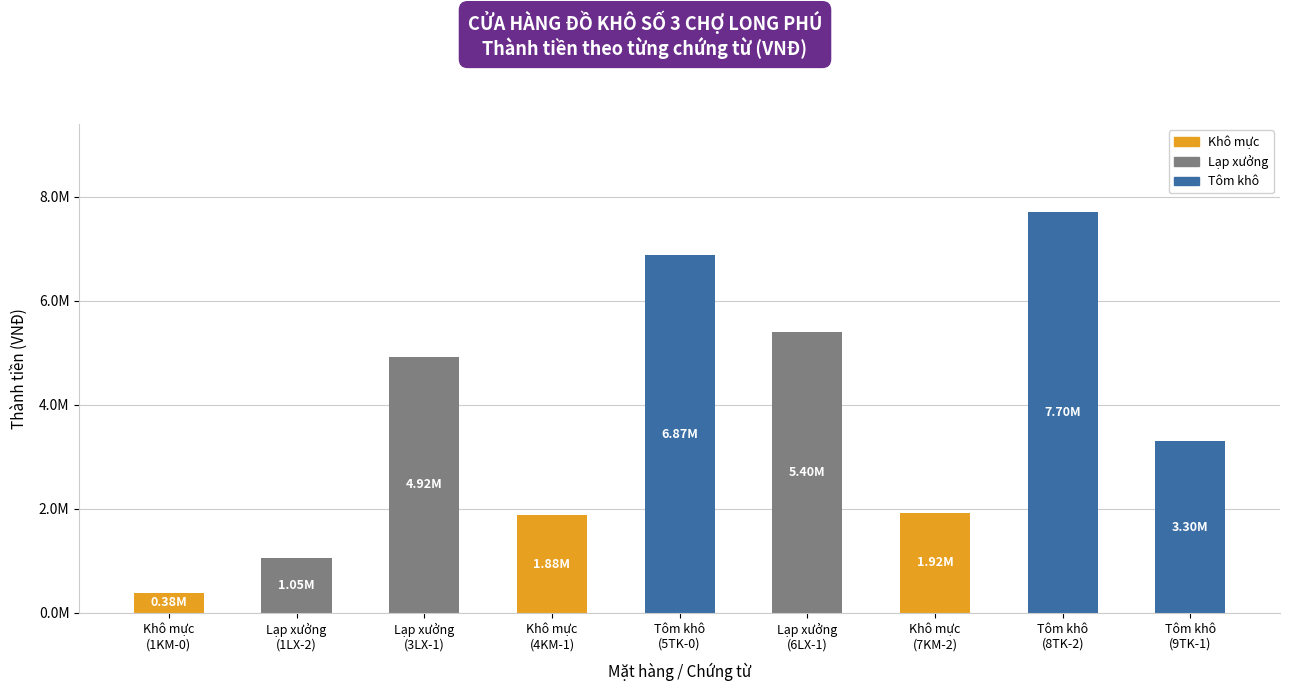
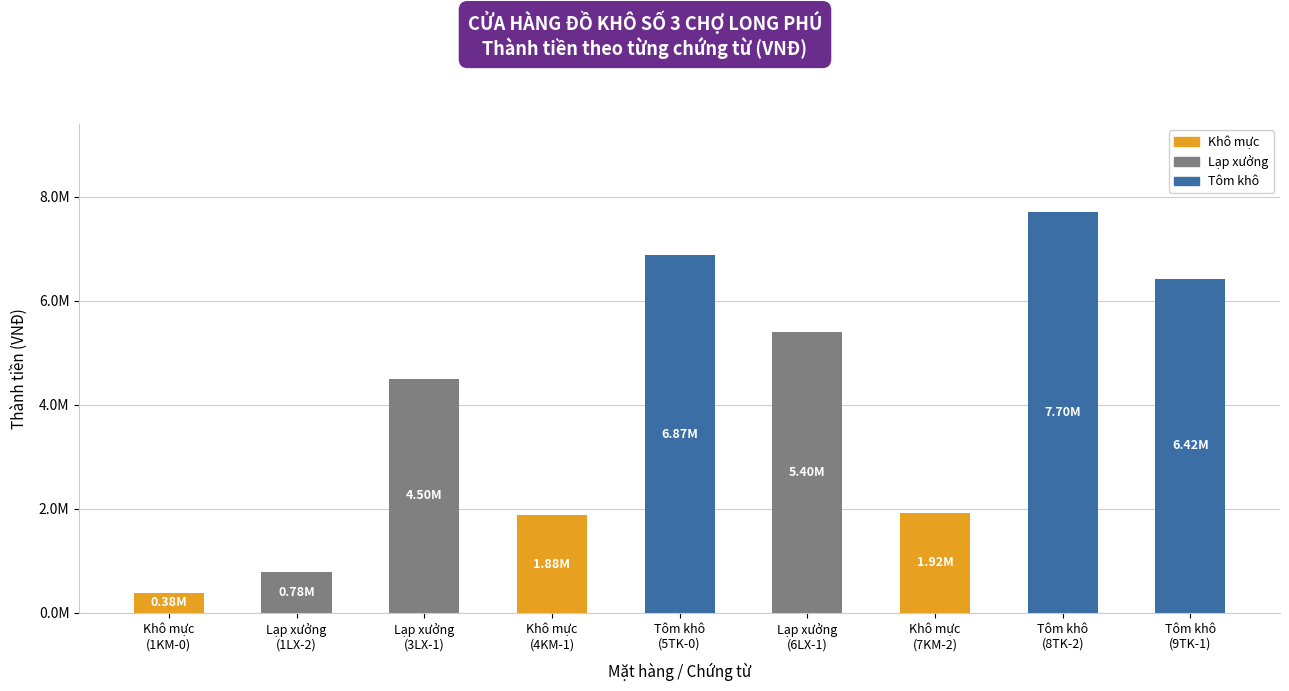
  {
    "Khô mực (1KM-0)": "0.38M",
-   "Lạp xưởng (1LX-2)": "1.05M",
-   "Lạp xưởng (3LX-1)": "4.92M",
+   "Lạp xưởng (1LX-2)": "0.78M",
+   "Lạp xưởng (3LX-1)": "4.50M",
    "Khô mực (4KM-1)": "1.88M",
    "Tôm khô (5TK-0)": "6.87M",
    "Lạp xưởng (6LX-1)": "5.40M",
    "Khô mực (7KM-2)": "1.92M",
    "Tôm khô (8TK-2)": "7.70M",
-   "Tôm khô (9TK-1)": "3.30M"
+   "Tôm khô (9TK-1)": "6.42M"
  }
